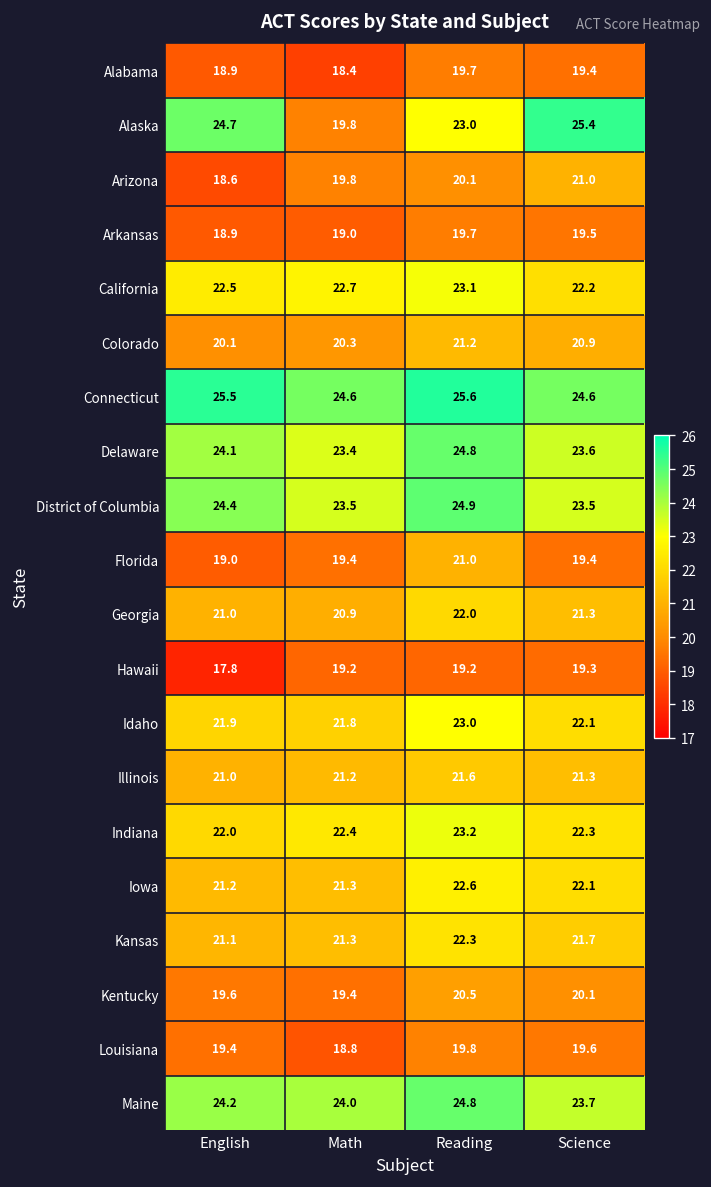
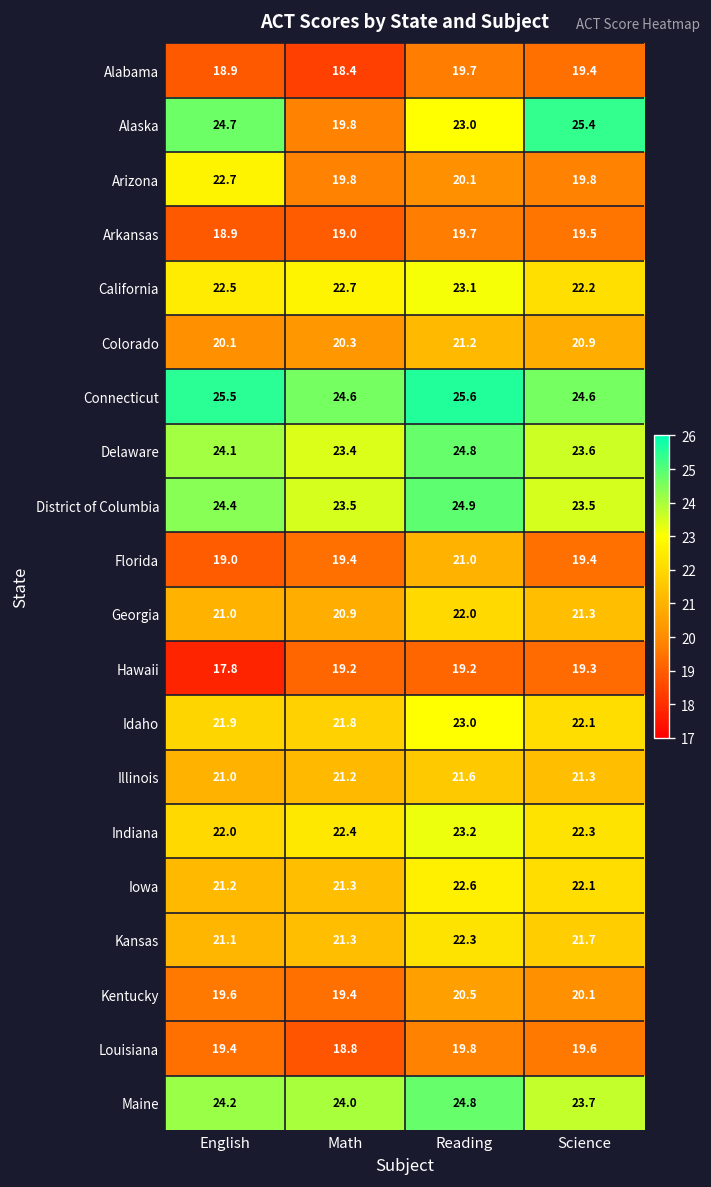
  {
    "Alabama": {
      "English": 18.9,
      "Math": 18.4,
      "Reading": 19.7,
      "Science": 19.4
    },
    "Alaska": {
      "English": 24.7,
      "Math": 19.8,
      "Reading": 23.0,
      "Science": 25.4
    },
    "Arizona": {
-     "English": 18.6,
+     "English": 22.7,
      "Math": 19.8,
      "Reading": 20.1,
-     "Science": 21.0
+     "Science": 19.8
    },
    "Arkansas": {
      "English": 18.9,
      "Math": 19.0,
      "Reading": 19.7,
      "Science": 19.5
    },
    "California": {
      "English": 22.5,
      "Math": 22.7,
      "Reading": 23.1,
      "Science": 22.2
    },
    "Colorado": {
      "English": 20.1,
      "Math": 20.3,
      "Reading": 21.2,
      "Science": 20.9
    },
    "Connecticut": {
      "English": 25.5,
      "Math": 24.6,
      "Reading": 25.6,
      "Science": 24.6
    },
    "Delaware": {
      "English": 24.1,
      "Math": 23.4,
      "Reading": 24.8,
      "Science": 23.6
    },
    "District of Columbia": {
      "English": 24.4,
      "Math": 23.5,
      "Reading": 24.9,
      "Science": 23.5
    },
    "Florida": {
      "English": 19.0,
      "Math": 19.4,
      "Reading": 21.0,
      "Science": 19.4
    },
    "Georgia": {
      "English": 21.0,
      "Math": 20.9,
      "Reading": 22.0,
      "Science": 21.3
    },
    "Hawaii": {
      "English": 17.8,
      "Math": 19.2,
      "Reading": 19.2,
      "Science": 19.3
    },
    "Idaho": {
      "English": 21.9,
      "Math": 21.8,
      "Reading": 23.0,
      "Science": 22.1
    },
    "Illinois": {
      "English": 21.0,
      "Math": 21.2,
      "Reading": 21.6,
      "Science": 21.3
    },
    "Indiana": {
      "English": 22.0,
      "Math": 22.4,
      "Reading": 23.2,
      "Science": 22.3
    },
    "Iowa": {
      "English": 21.2,
      "Math": 21.3,
      "Reading": 22.6,
      "Science": 22.1
    },
    "Kansas": {
      "English": 21.1,
      "Math": 21.3,
      "Reading": 22.3,
      "Science": 21.7
    },
    "Kentucky": {
      "English": 19.6,
      "Math": 19.4,
      "Reading": 20.5,
      "Science": 20.1
    },
    "Louisiana": {
      "English": 19.4,
      "Math": 18.8,
      "Reading": 19.8,
      "Science": 19.6
    },
    "Maine": {
      "English": 24.2,
      "Math": 24.0,
      "Reading": 24.8,
      "Science": 23.7
    }
  }
